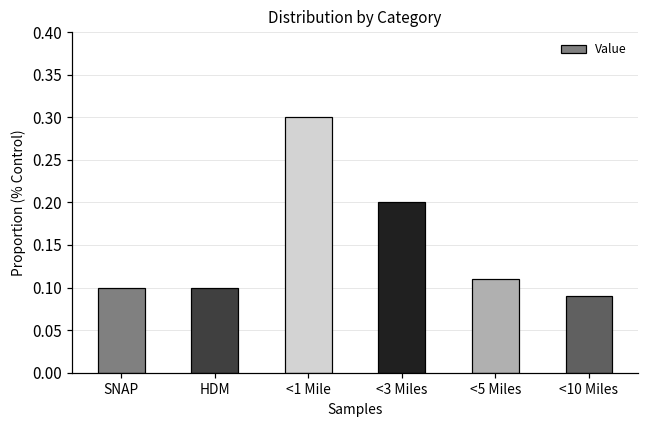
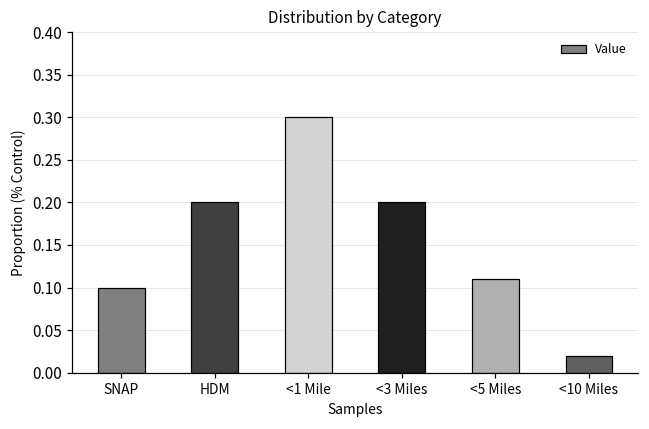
  {
    "SNAP": 0.10,
-   "HDM": 0.1,
+   "HDM": 0.2,
    "<1 Mile": 0.30,
    "<3 Miles": 0.20,
    "<5 Miles": 0.11,
-   "<10 Miles": 0.09
+   "<10 Miles": 0.02
  }
